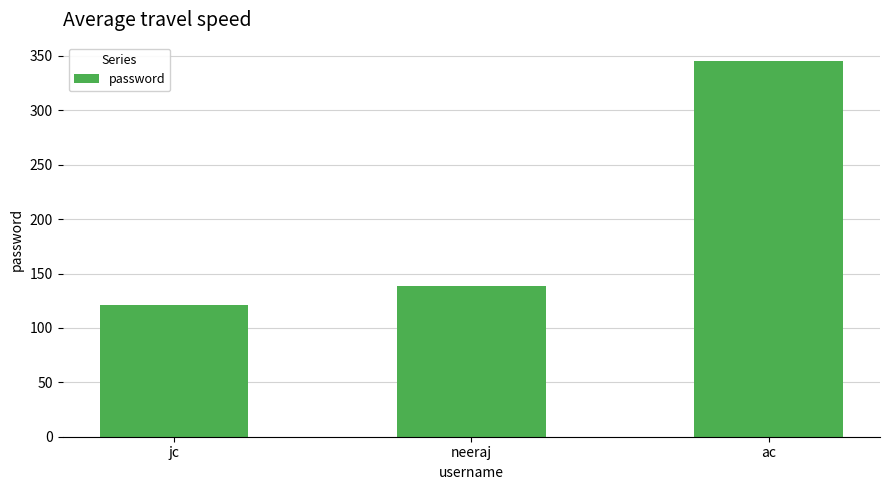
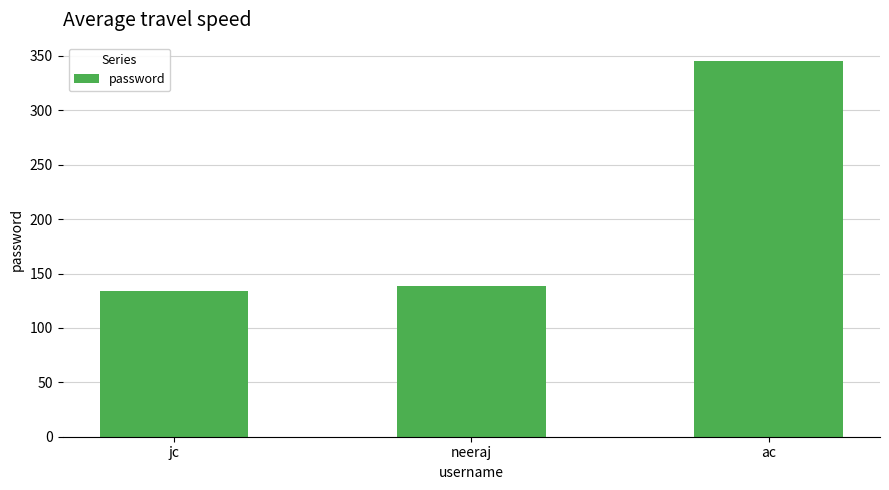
  {
-   "jc": 121,
+   "jc": 134,
    "neeraj": 139,
    "ac": 345
  }
